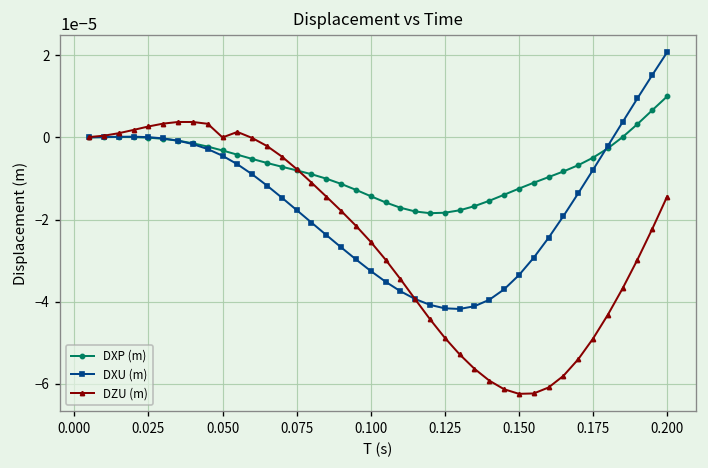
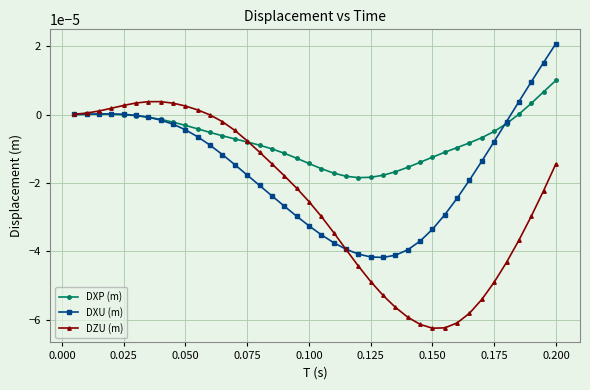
  {
    "DXP (m)": {
      "0.050": -0.000003,
      "0.100": -0.000014,
      "0.125": -0.000018,
      "0.150": -0.000012,
      "0.175": -0.000005,
      "0.200": 0.000010
    },
    "DXU (m)": {
      "0.050": -0.000004,
      "0.075": -0.000018,
      "0.100": -0.000033,
      "0.125": -0.000042,
      "0.150": -0.000034,
      "0.175": -0.000008,
      "0.200": 0.000021
    },
    "DZU (m)": {
      "0.025": 0.000003,
-     "0.050": 0.000000,
+     "0.050": 0.000002,
      "0.100": -0.000025,
      "0.125": -0.000049,
      "0.150": -0.000062,
      "0.175": -0.000049,
      "0.200": -0.000014
    }
  }
